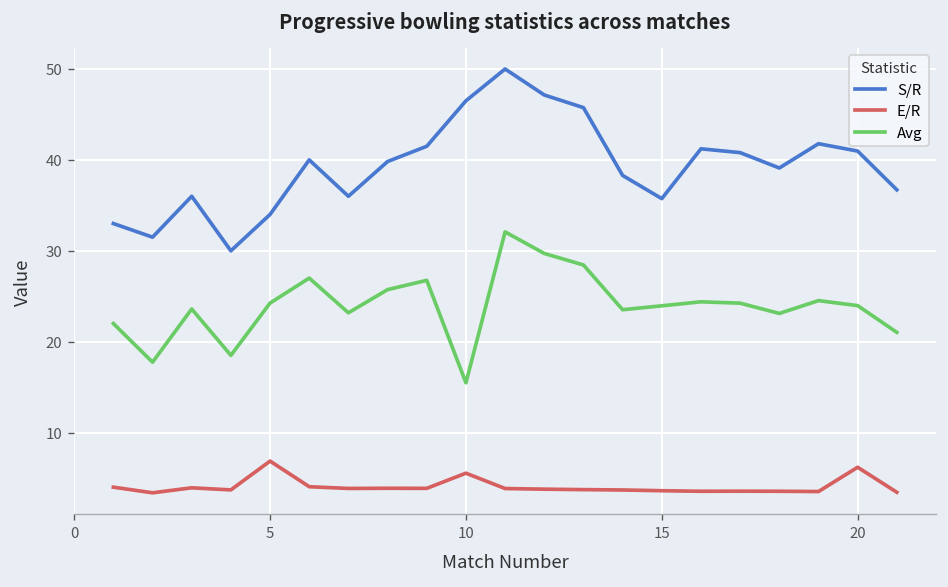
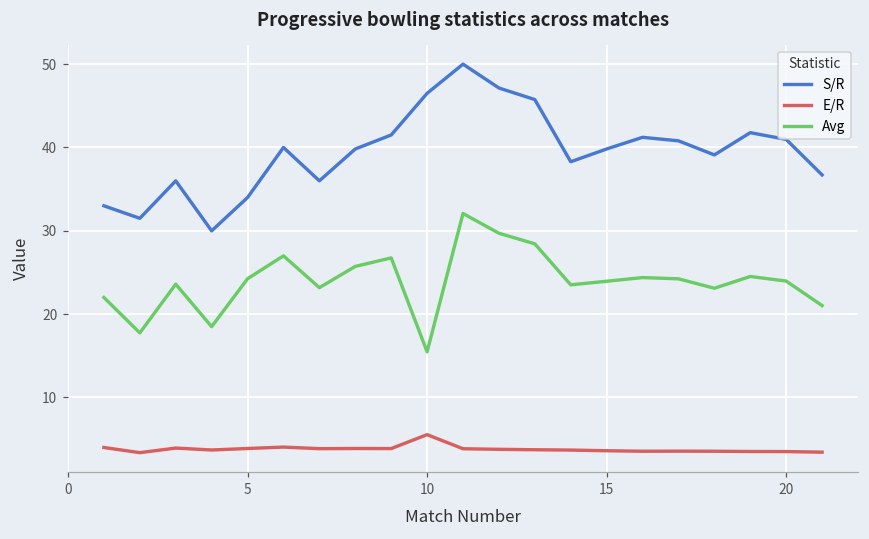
  {
    "S/R": {
      "5": 34,
      "10": 47,
-     "15": 36
+     "15": 40
    },
    "E/R": {
-     "5": 7,
+     "5": 4,
      "10": 6,
      "15": 4,
-     "20": 6
+     "20": 4
    },
    "Avg": {
      "5": 24,
      "10": 15,
      "15": 24,
      "20": 24
    }
  }
